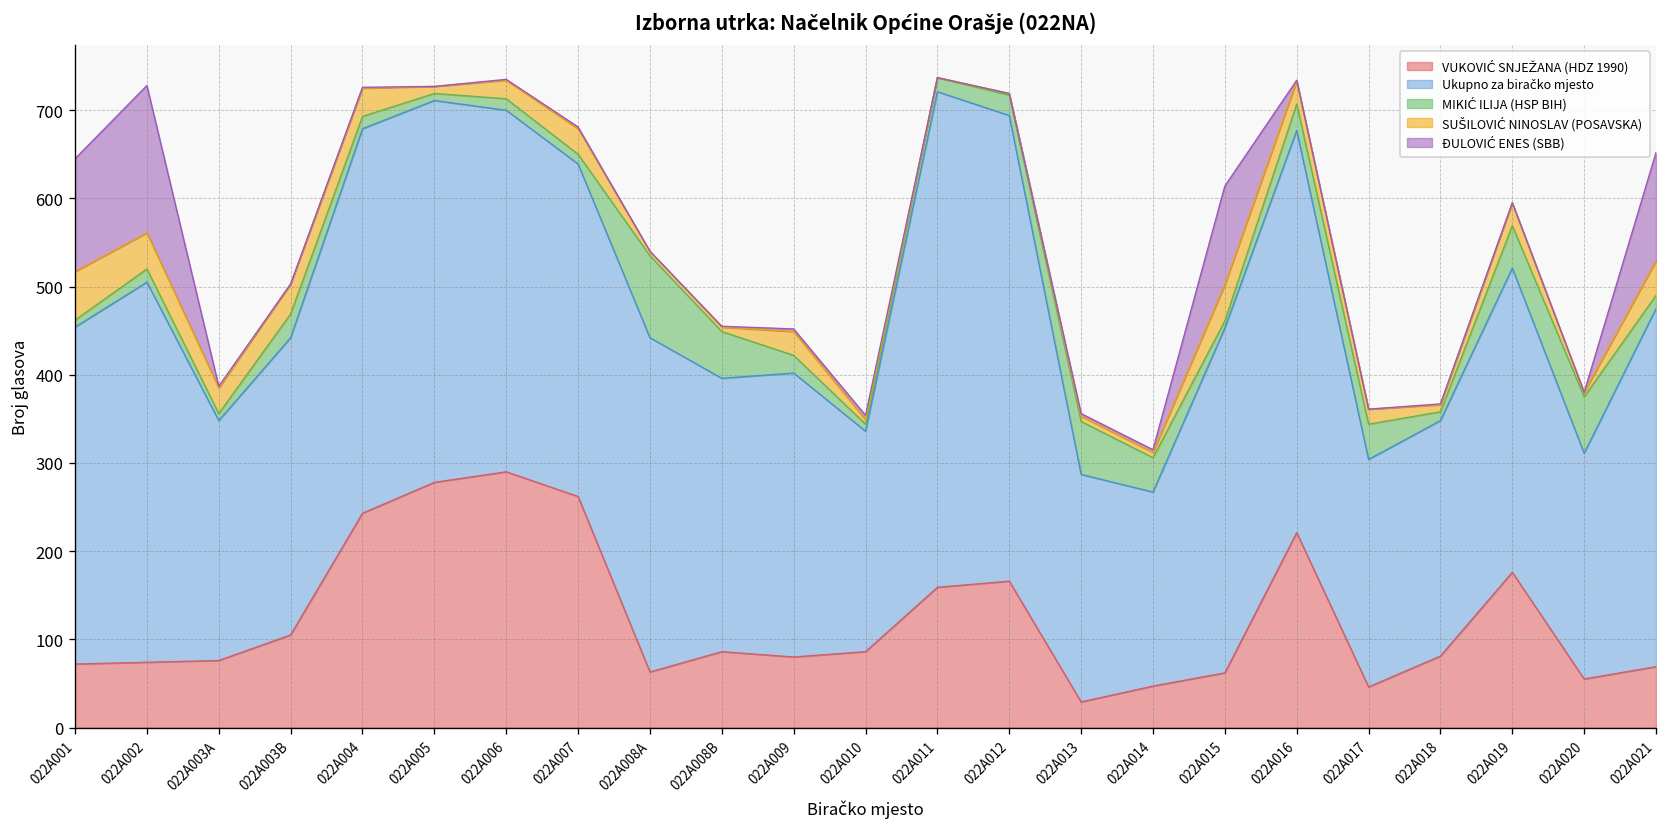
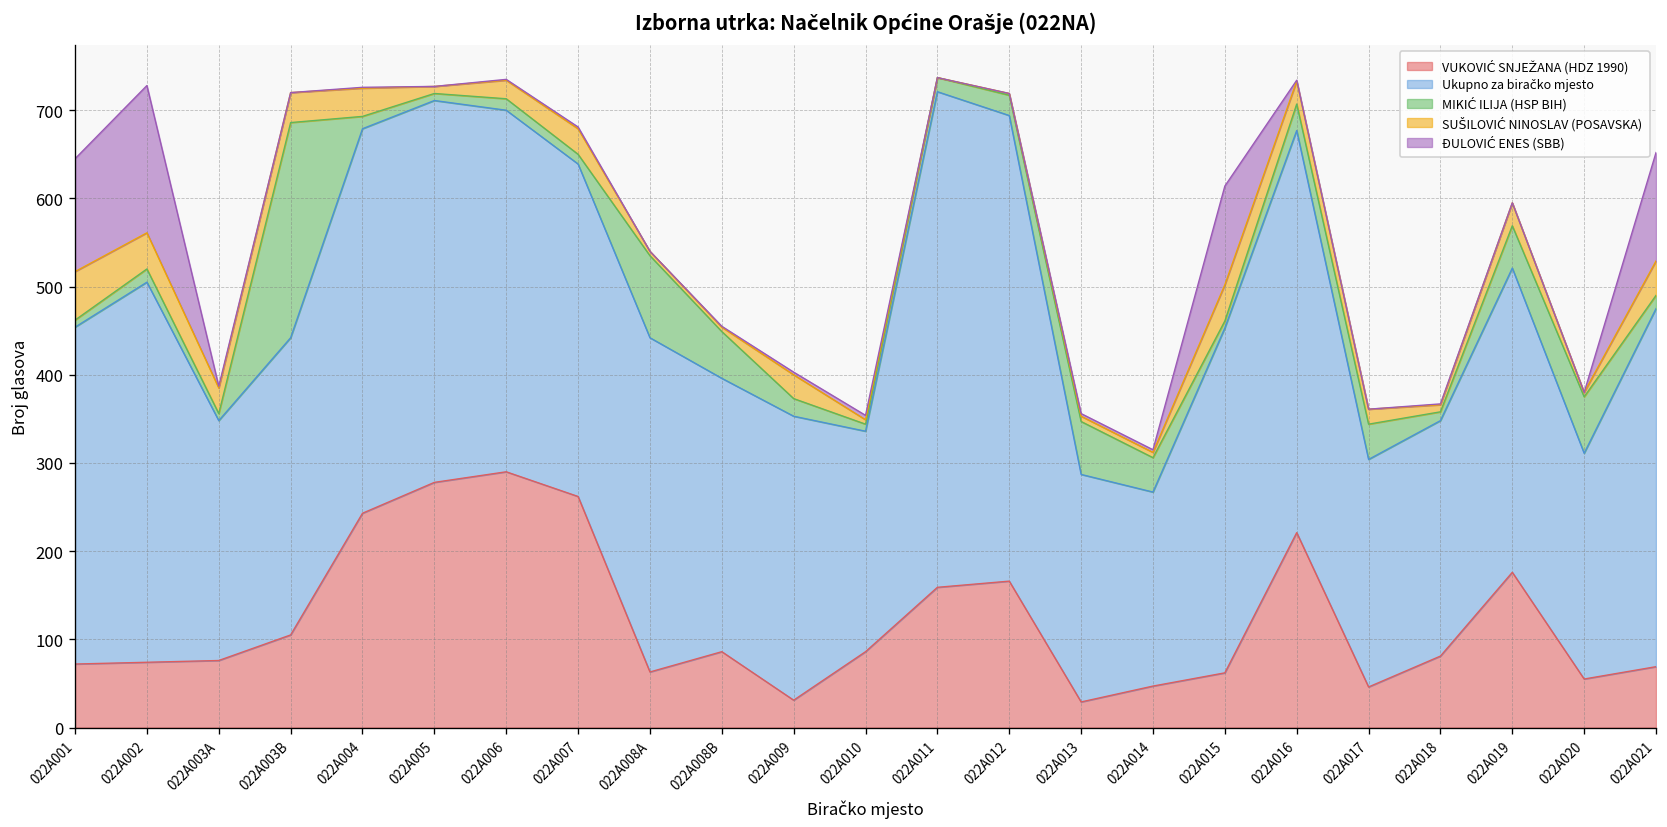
  {
    "VUKOVIĆ SNJEŽANA (HDZ 1990)": {
      "022A001": 70,
      "022A002": 70,
      "022A003A": 80,
      "022A003B": 110,
      "022A004": 240,
      "022A005": 280,
      "022A006": 290,
      "022A007": 260,
      "022A008A": 60,
      "022A008B": 90,
-     "022A009": 80,
+     "022A009": 30,
      "022A010": 90,
      "022A011": 160,
      "022A012": 170,
      "022A013": 30,
      "022A014": 50,
      "022A015": 60,
      "022A016": 220,
      "022A017": 50,
      "022A018": 80,
      "022A019": 180,
      "022A020": 60,
      "022A021": 70
    },
    "Ukupno za biračko mjesto": {
      "022A001": 380,
      "022A002": 430,
      "022A003A": 270,
      "022A003B": 340,
      "022A004": 440,
      "022A005": 430,
      "022A006": 410,
      "022A007": 380,
      "022A008A": 380,
      "022A008B": 310,
      "022A009": 320,
      "022A010": 250,
      "022A011": 560,
      "022A012": 530,
      "022A013": 260,
      "022A014": 220,
      "022A015": 390,
      "022A016": 460,
      "022A017": 260,
      "022A018": 270,
      "022A019": 350,
      "022A020": 260,
      "022A021": 410
    },
    "MIKIĆ ILIJA (HSP BIH)": {
      "022A001": 10,
      "022A002": 20,
      "022A003A": 10,
-     "022A003B": 30,
+     "022A003B": 240,
      "022A004": 10,
      "022A005": 10,
      "022A006": 10,
      "022A007": 10,
      "022A008A": 90,
      "022A008B": 50,
      "022A009": 20,
      "022A010": 10,
      "022A013": 60,
      "022A014": 40,
      "022A015": 10,
      "022A016": 30,
      "022A017": 40,
      "022A018": 10,
      "022A019": 50,
      "022A020": 60,
      "022A021": 20
    },
    "SUŠILOVIĆ NINOSLAV (POSAVSKA)": {
      "022A001": 60,
      "022A002": 40,
      "022A010": 10,
      "022A015": 40,
      "022A021": 40
    },
    "ĐULOVIĆ ENES (SBB)": {
      "022A001": 130,
      "022A002": 170,
      "022A010": 10,
      "022A015": 110,
      "022A021": 120
    }
  }
